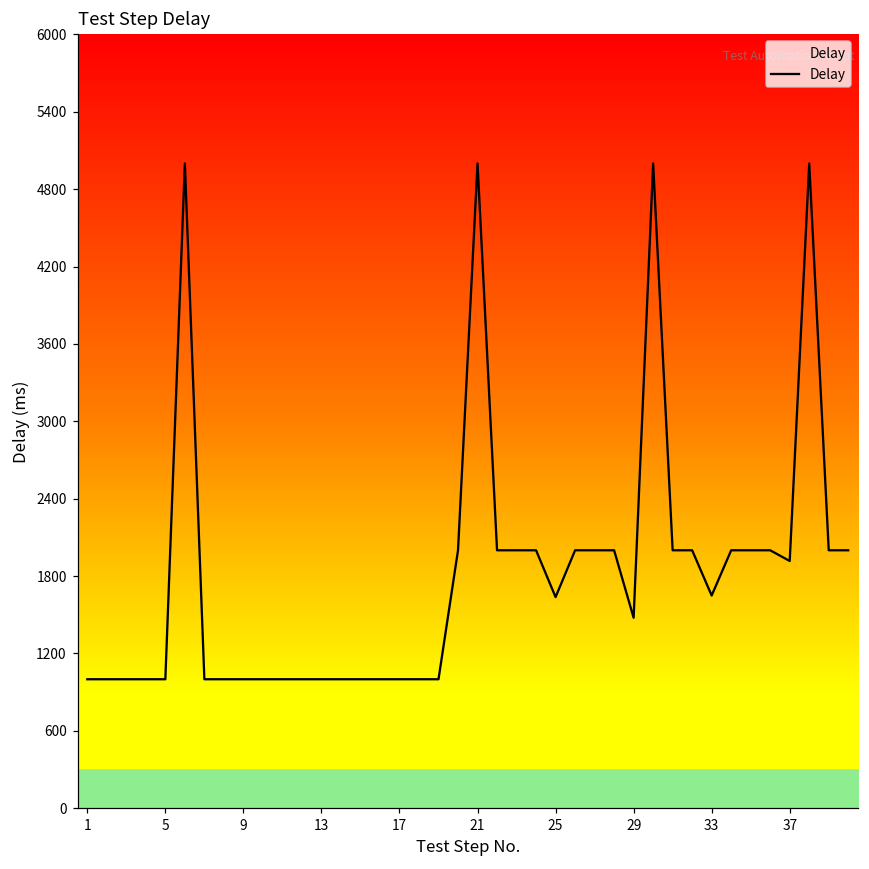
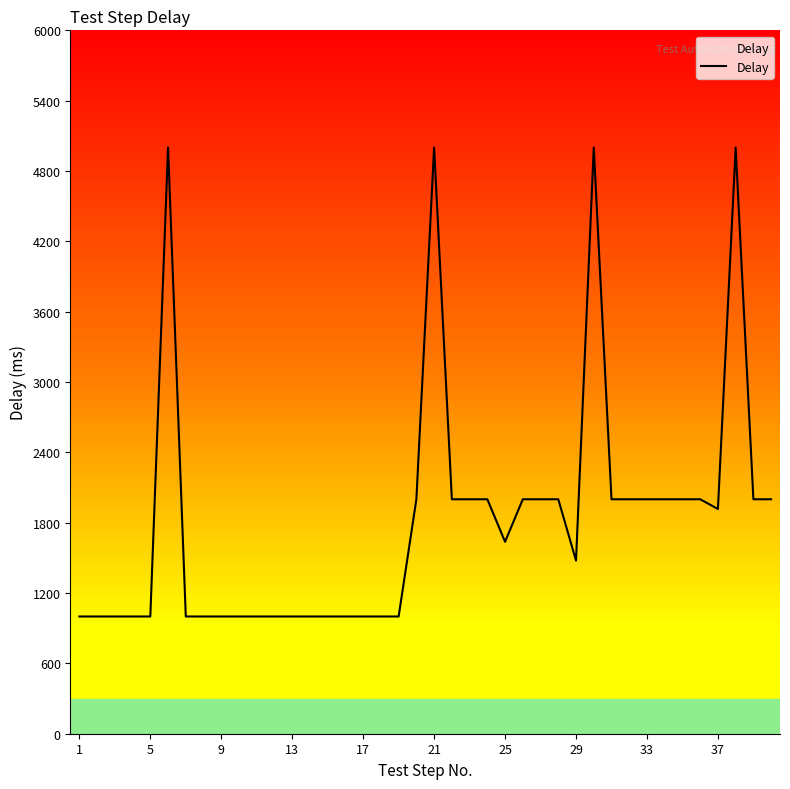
  {
    "1": 1000,
    "5": 1000,
    "9": 1000,
    "13": 1000,
    "17": 1000,
    "21": 5000,
    "25": 1640,
    "29": 1480,
-   "33": 1650,
+   "33": 2000,
    "37": 1920
  }
